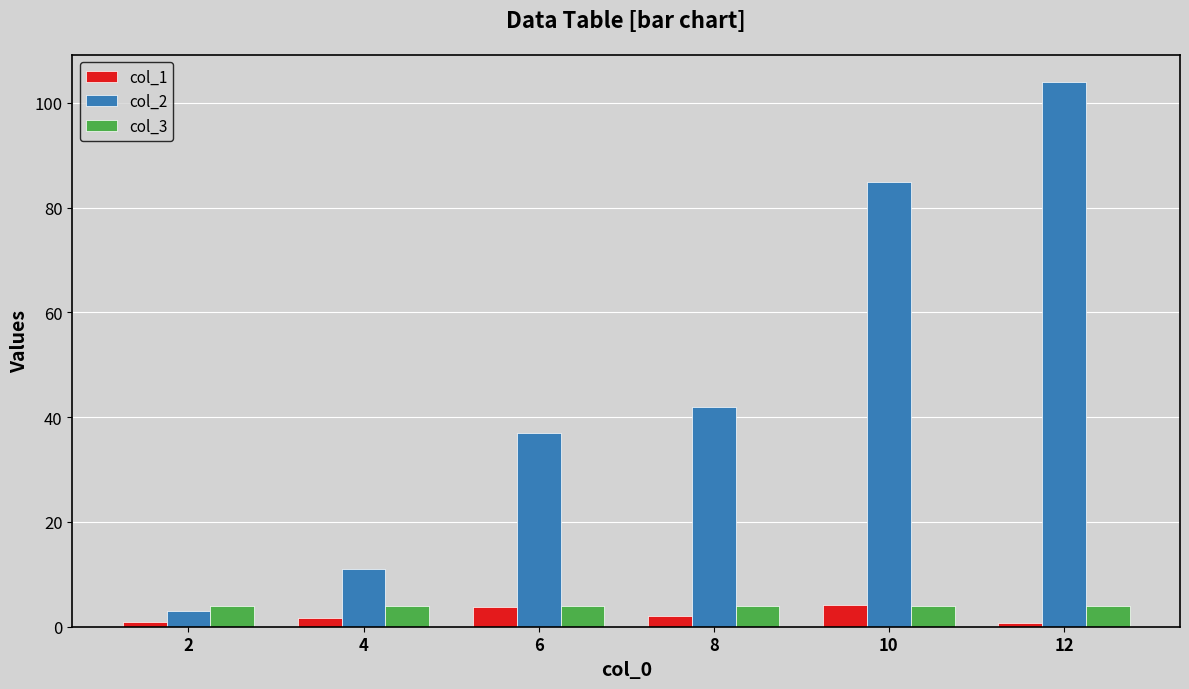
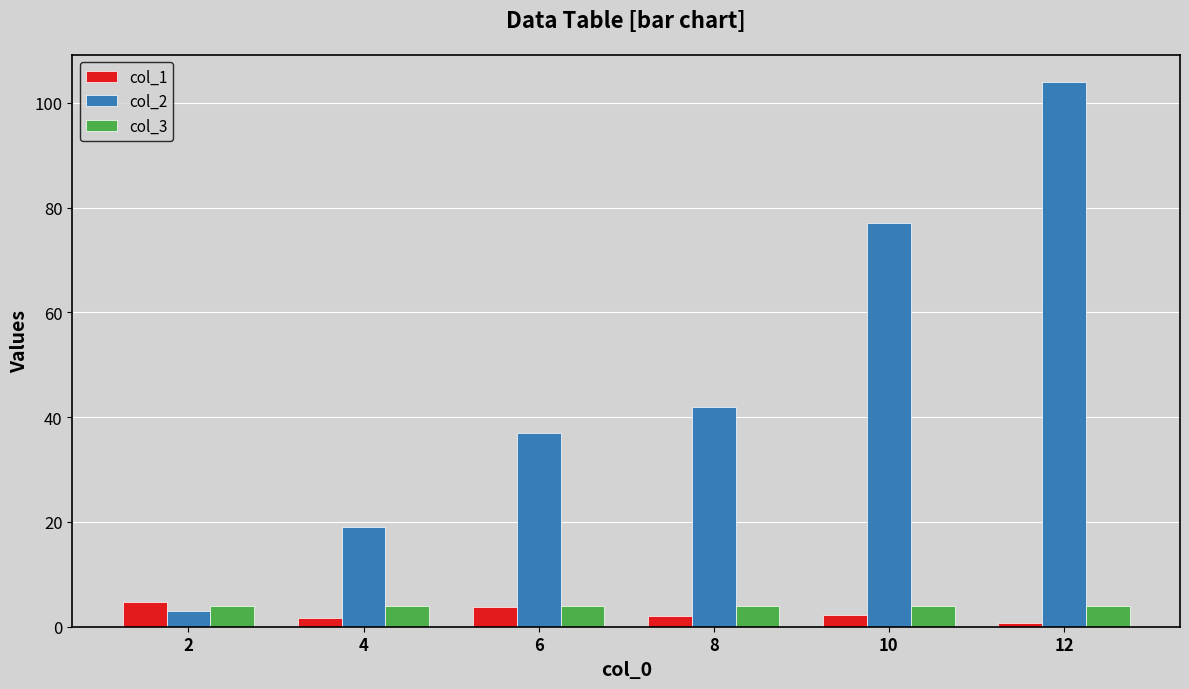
  {
    "col_1": {
-     "2": 1,
+     "2": 5,
      "4": 2,
      "6": 4,
      "8": 2,
-     "10": 4,
+     "10": 2,
      "12": 1
    },
    "col_2": {
      "2": 3,
-     "4": 11,
+     "4": 19,
      "6": 37,
      "8": 42,
-     "10": 85,
+     "10": 77,
      "12": 104
    },
    "col_3": {
      "2": 4,
      "4": 4,
      "6": 4,
      "8": 4,
      "10": 4,
      "12": 4
    }
  }
